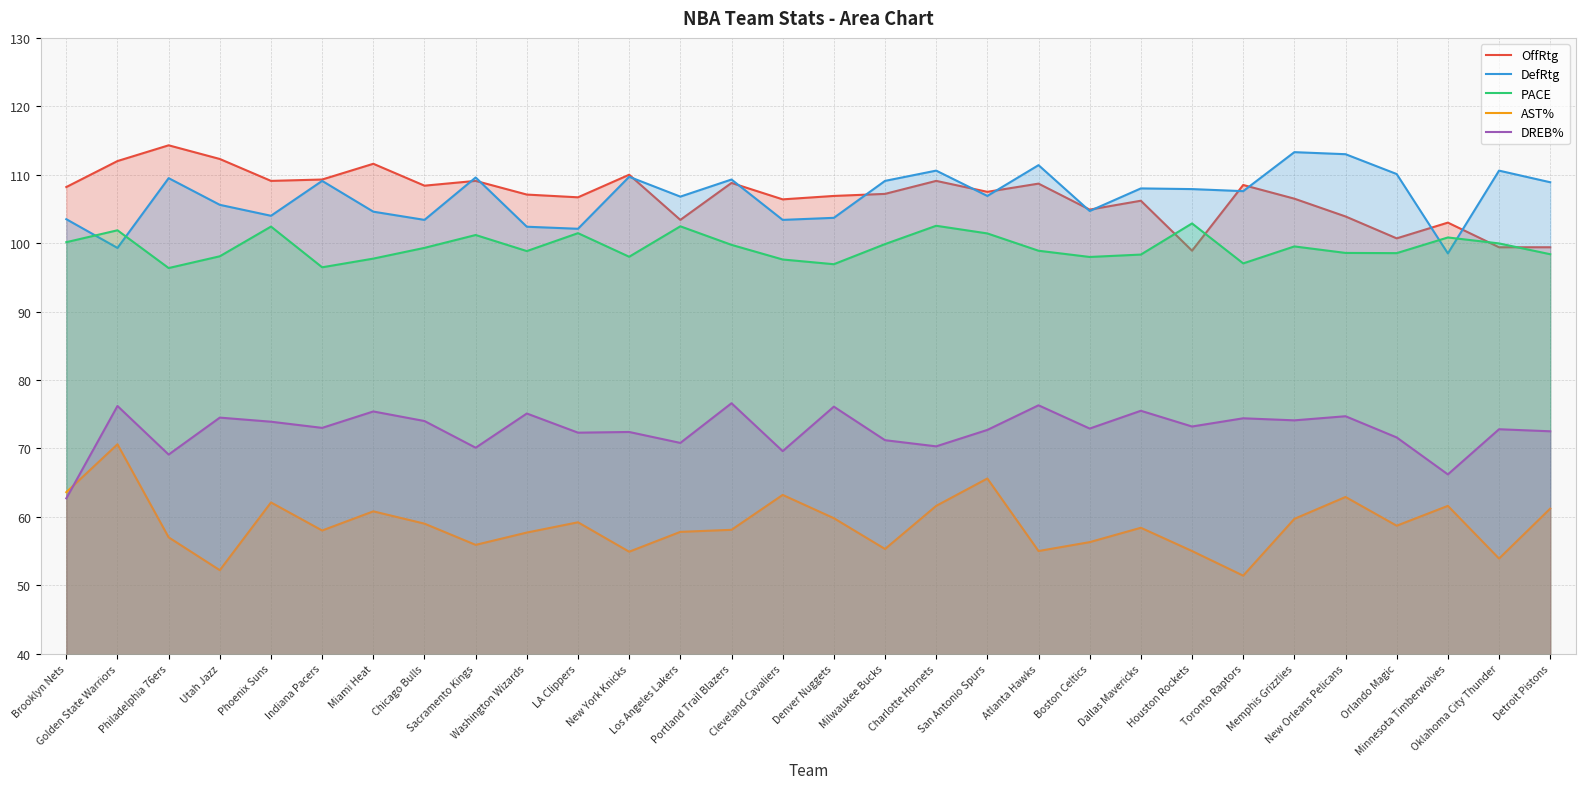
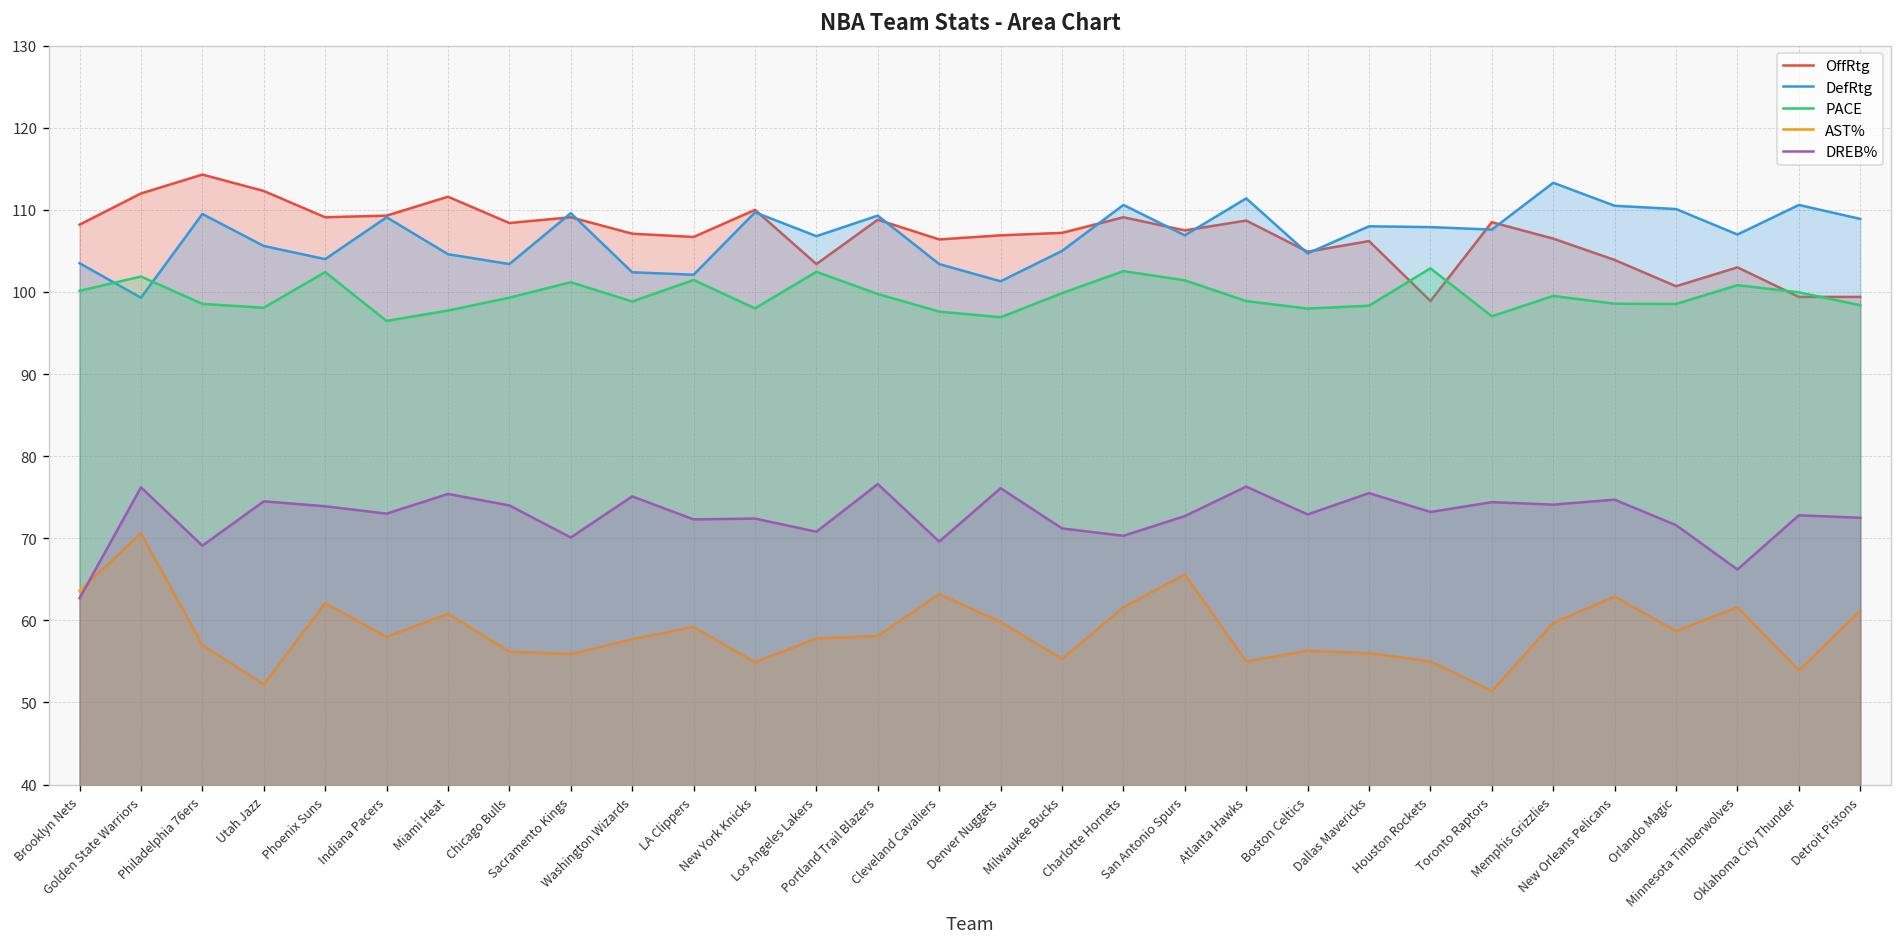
  {
    "OffRtg": {
      "Brooklyn Nets": 108,
      "Golden State Warriors": 112,
      "Philadelphia 76ers": 114,
      "Utah Jazz": 112,
      "Phoenix Suns": 109,
      "Miami Heat": 112,
      "Chicago Bulls": 108,
      "Sacramento Kings": 109,
      "Washington Wizards": 107,
      "LA Clippers": 107,
      "Los Angeles Lakers": 103,
      "Portland Trail Blazers": 109,
      "Cleveland Cavaliers": 106,
      "Denver Nuggets": 107,
      "Milwaukee Bucks": 107,
      "Charlotte Hornets": 109,
      "San Antonio Spurs": 108,
      "Atlanta Hawks": 109,
      "Dallas Mavericks": 106,
      "Houston Rockets": 99,
      "Toronto Raptors": 109,
      "Memphis Grizzlies": 107,
      "New Orleans Pelicans": 104,
      "Orlando Magic": 101,
      "Minnesota Timberwolves": 103,
      "Oklahoma City Thunder": 99,
      "Detroit Pistons": 99
    },
    "DefRtg": {
      "Brooklyn Nets": 104,
      "Golden State Warriors": 99,
      "Philadelphia 76ers": 110,
      "Utah Jazz": 106,
      "Phoenix Suns": 104,
      "Miami Heat": 105,
      "Chicago Bulls": 103,
      "Sacramento Kings": 110,
      "Washington Wizards": 102,
      "LA Clippers": 102,
      "Los Angeles Lakers": 107,
      "Portland Trail Blazers": 109,
      "Cleveland Cavaliers": 103,
-     "Denver Nuggets": 104,
-     "Milwaukee Bucks": 109,
+     "Denver Nuggets": 101,
+     "Milwaukee Bucks": 105,
      "Charlotte Hornets": 111,
      "San Antonio Spurs": 107,
      "Atlanta Hawks": 111,
      "Dallas Mavericks": 108,
      "Houston Rockets": 108,
      "Toronto Raptors": 108,
      "Memphis Grizzlies": 113,
-     "New Orleans Pelicans": 113,
+     "New Orleans Pelicans": 111,
      "Orlando Magic": 110,
-     "Minnesota Timberwolves": 99,
+     "Minnesota Timberwolves": 107,
      "Oklahoma City Thunder": 111,
      "Detroit Pistons": 109
    },
    "PACE": {
      "Brooklyn Nets": 100,
      "Golden State Warriors": 102,
-     "Philadelphia 76ers": 96,
+     "Philadelphia 76ers": 99,
      "Utah Jazz": 98,
      "Phoenix Suns": 102,
      "Indiana Pacers": 96,
      "Miami Heat": 98,
      "Chicago Bulls": 99,
      "Sacramento Kings": 101,
      "Washington Wizards": 99,
      "LA Clippers": 101,
      "New York Knicks": 98,
      "Los Angeles Lakers": 102,
      "Portland Trail Blazers": 100,
      "Cleveland Cavaliers": 98,
      "Denver Nuggets": 97,
      "Milwaukee Bucks": 100,
      "Charlotte Hornets": 103,
      "San Antonio Spurs": 101,
      "Atlanta Hawks": 99,
      "Boston Celtics": 98,
      "Dallas Mavericks": 98,
      "Houston Rockets": 103,
      "Toronto Raptors": 97,
      "Memphis Grizzlies": 100,
      "New Orleans Pelicans": 99,
      "Orlando Magic": 99,
      "Minnesota Timberwolves": 101,
      "Oklahoma City Thunder": 100,
      "Detroit Pistons": 98
    },
    "AST%": {
      "Brooklyn Nets": 64,
      "Golden State Warriors": 71,
      "Philadelphia 76ers": 57,
      "Utah Jazz": 52,
      "Phoenix Suns": 62,
      "Indiana Pacers": 58,
      "Miami Heat": 61,
-     "Chicago Bulls": 59,
+     "Chicago Bulls": 56,
      "Sacramento Kings": 56,
      "Washington Wizards": 58,
      "LA Clippers": 59,
      "New York Knicks": 55,
      "Los Angeles Lakers": 58,
      "Portland Trail Blazers": 58,
      "Cleveland Cavaliers": 63,
      "Denver Nuggets": 60,
      "Milwaukee Bucks": 55,
      "Charlotte Hornets": 62,
      "San Antonio Spurs": 66,
      "Atlanta Hawks": 55,
      "Boston Celtics": 56,
-     "Dallas Mavericks": 58,
+     "Dallas Mavericks": 56,
      "Houston Rockets": 55,
      "Toronto Raptors": 51,
      "Memphis Grizzlies": 60,
      "New Orleans Pelicans": 63,
      "Orlando Magic": 59,
      "Minnesota Timberwolves": 62,
      "Oklahoma City Thunder": 54,
      "Detroit Pistons": 61
    },
    "DREB%": {
      "Brooklyn Nets": 63,
      "Golden State Warriors": 76,
      "Philadelphia 76ers": 69,
      "Utah Jazz": 75,
      "Phoenix Suns": 74,
      "Indiana Pacers": 73,
      "Miami Heat": 75,
      "Chicago Bulls": 74,
      "Sacramento Kings": 70,
      "Washington Wizards": 75,
      "LA Clippers": 72,
      "New York Knicks": 72,
      "Los Angeles Lakers": 71,
      "Portland Trail Blazers": 77,
      "Cleveland Cavaliers": 70,
      "Denver Nuggets": 76,
      "Milwaukee Bucks": 71,
      "Charlotte Hornets": 70,
      "San Antonio Spurs": 73,
      "Atlanta Hawks": 76,
      "Boston Celtics": 73,
      "Dallas Mavericks": 76,
      "Houston Rockets": 73,
      "Toronto Raptors": 74,
      "Memphis Grizzlies": 74,
      "New Orleans Pelicans": 75,
      "Orlando Magic": 72,
      "Minnesota Timberwolves": 66,
      "Oklahoma City Thunder": 73,
      "Detroit Pistons": 73
    }
  }
